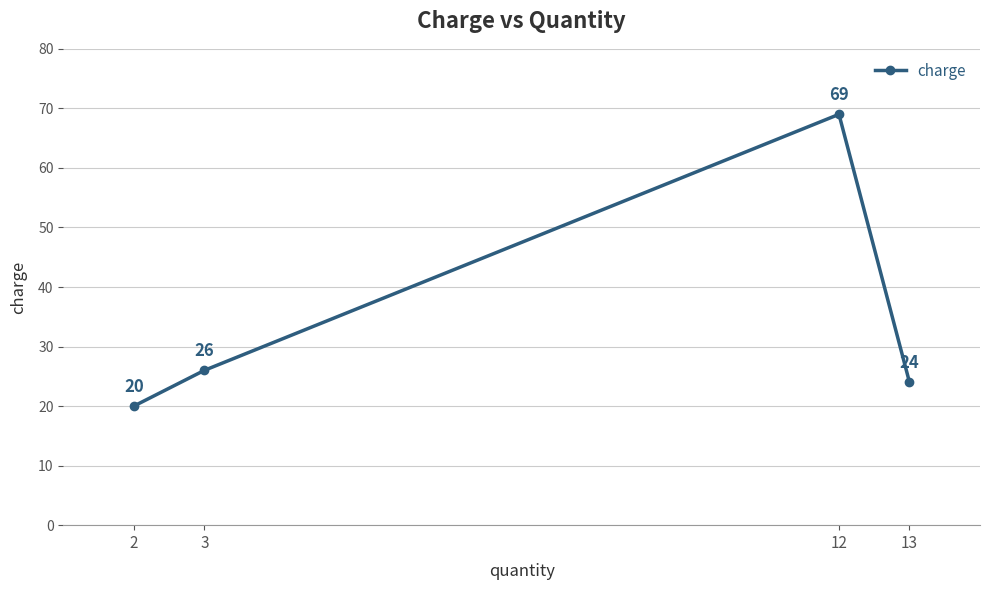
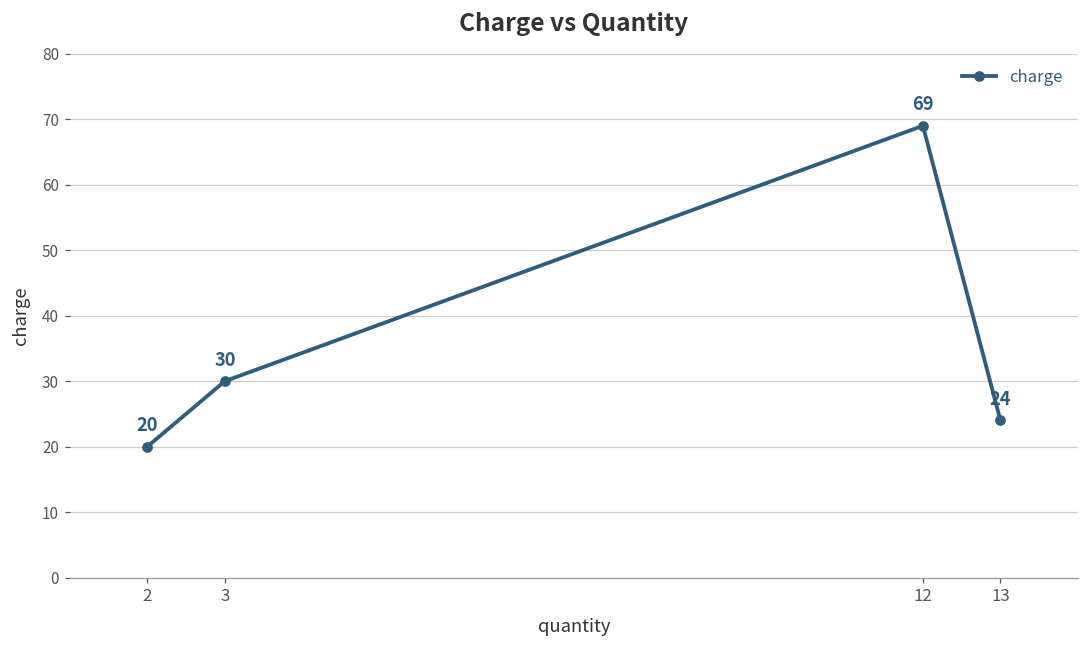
  {
    "2": 20,
-   "3": 26,
+   "3": 30,
    "12": 69,
    "13": 24
  }
